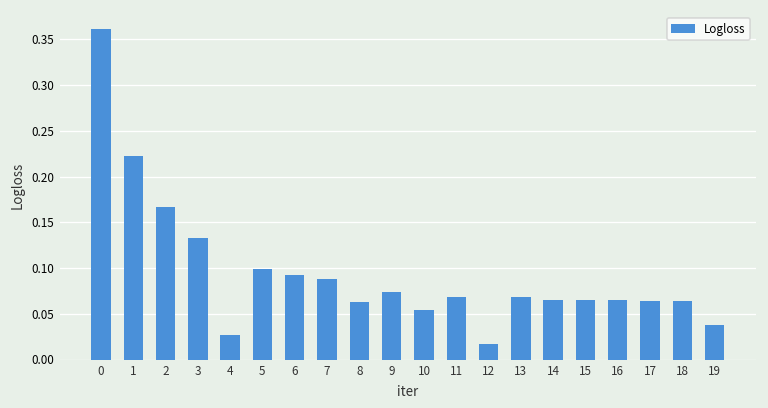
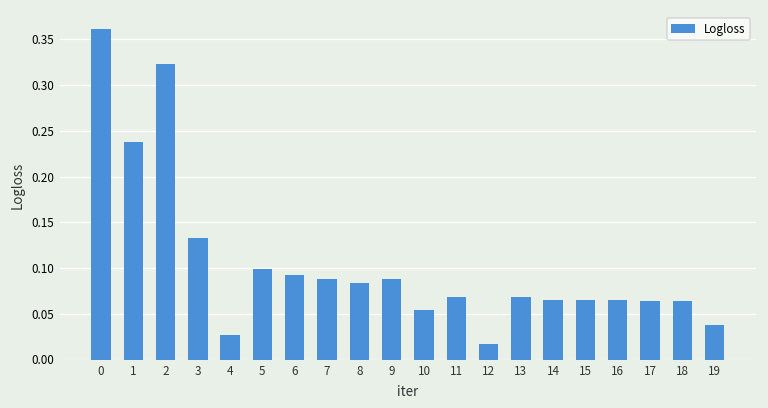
  {
    "0": 0.36,
-   "1": 0.22,
-   "2": 0.17,
+   "1": 0.24,
+   "2": 0.32,
    "3": 0.13,
    "4": 0.03,
    "5": 0.10,
    "6": 0.09,
    "7": 0.09,
-   "8": 0.06,
-   "9": 0.07,
+   "8": 0.08,
+   "9": 0.09,
    "10": 0.05,
    "11": 0.07,
    "12": 0.02,
    "13": 0.07,
    "14": 0.07,
    "15": 0.07,
    "16": 0.06,
    "17": 0.06,
    "18": 0.06,
    "19": 0.04
  }
